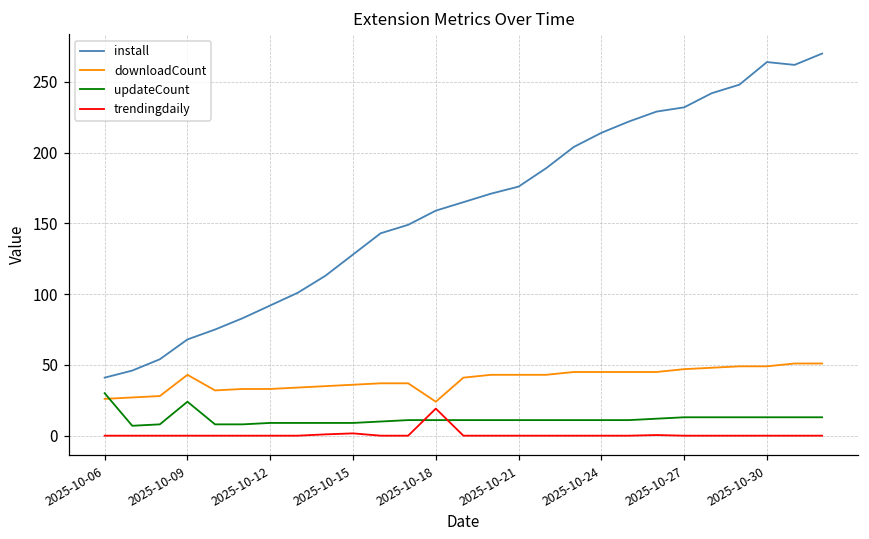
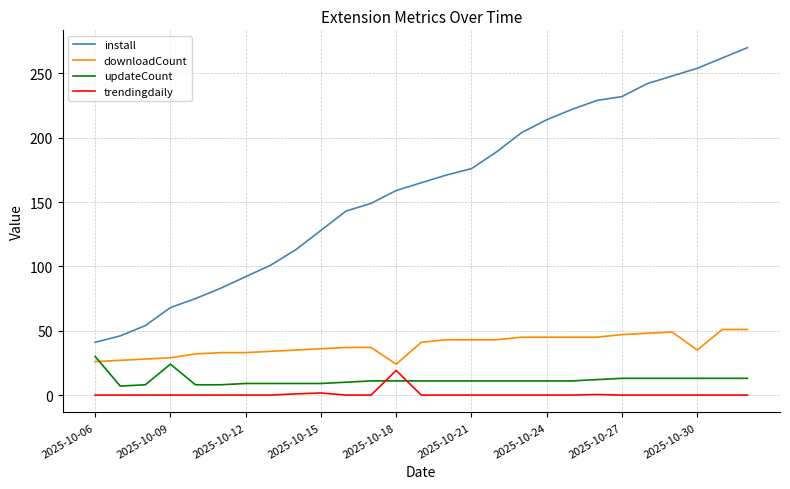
  {
    "install": {
      "2025-10-06": 41,
      "2025-10-09": 68,
      "2025-10-12": 92,
      "2025-10-15": 128,
      "2025-10-18": 159,
      "2025-10-21": 176,
      "2025-10-24": 214,
      "2025-10-27": 232,
-     "2025-10-30": 264
+     "2025-10-30": 254
    },
    "downloadCount": {
      "2025-10-06": 26,
-     "2025-10-09": 43,
+     "2025-10-09": 29,
      "2025-10-12": 33,
      "2025-10-15": 36,
      "2025-10-18": 24,
      "2025-10-21": 43,
      "2025-10-24": 45,
      "2025-10-27": 47,
-     "2025-10-30": 49
+     "2025-10-30": 35
    },
    "updateCount": {
      "2025-10-06": 30,
      "2025-10-09": 24,
      "2025-10-12": 9,
      "2025-10-15": 9,
      "2025-10-18": 11,
      "2025-10-21": 11,
      "2025-10-24": 11,
      "2025-10-27": 13,
      "2025-10-30": 13
    },
    "trendingdaily": {
      "2025-10-06": 0,
      "2025-10-09": 0,
      "2025-10-12": 0,
      "2025-10-15": 2,
      "2025-10-18": 19,
      "2025-10-21": 0,
      "2025-10-24": 0,
      "2025-10-27": 0,
      "2025-10-30": 0
    }
  }
